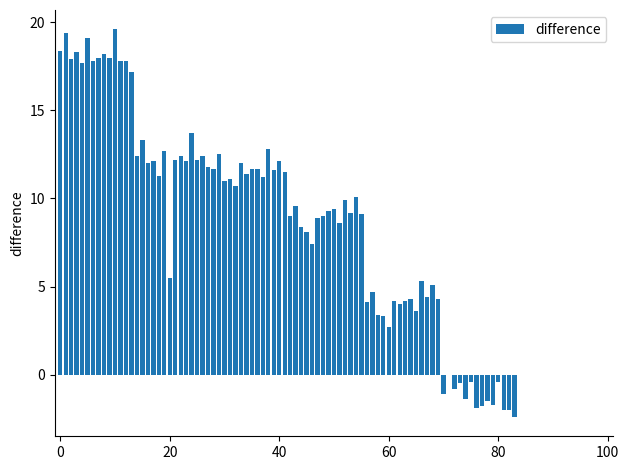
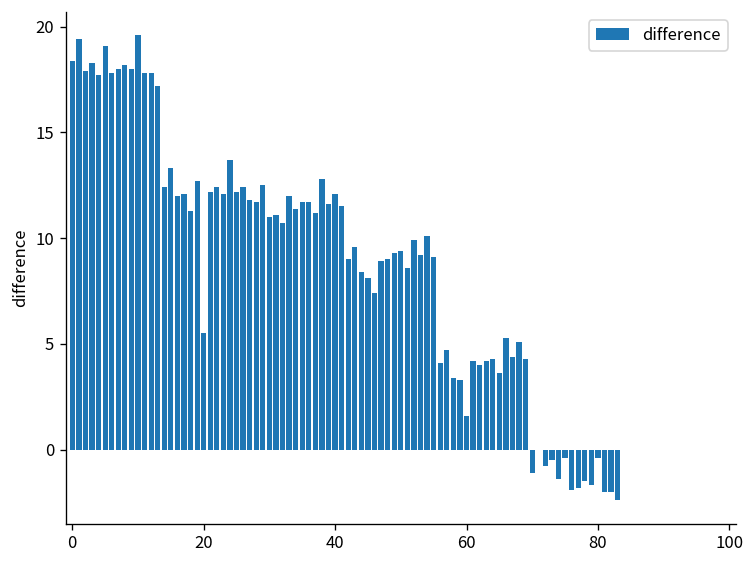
  {
    "0": 18.4,
    "20": 5.5,
    "40": 12.1,
-   "60": 2.7,
+   "60": 1.6,
    "80": -0.4
  }
